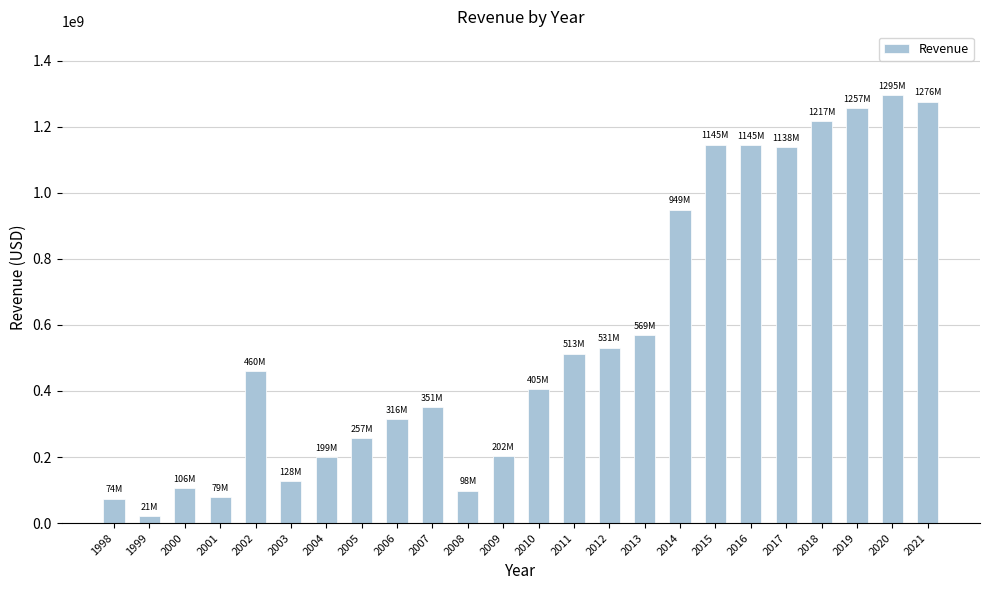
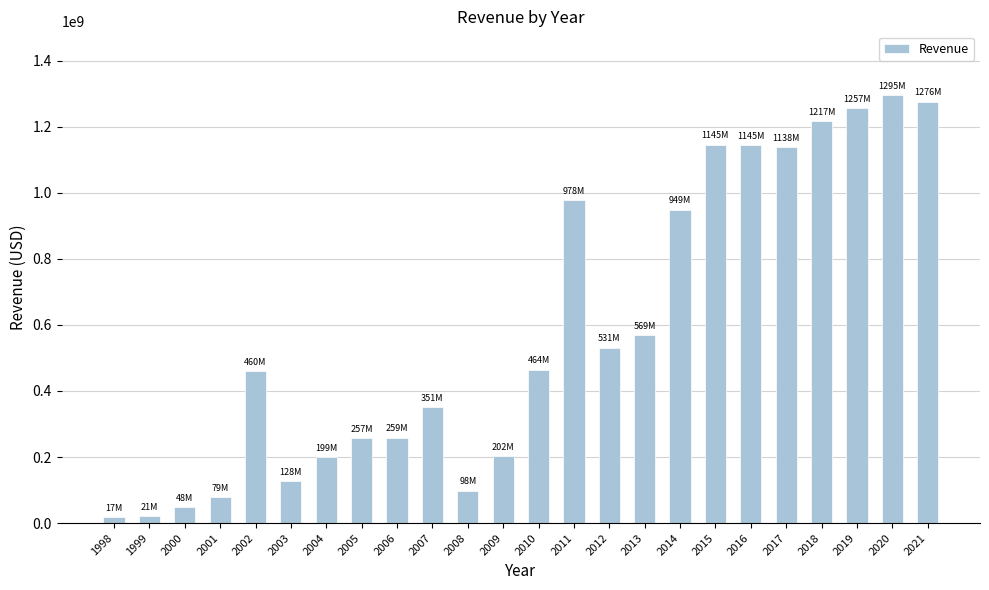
  {
-   "1998": "74M",
+   "1998": "17M",
    "1999": "21M",
-   "2000": "106M",
+   "2000": "48M",
    "2001": "79M",
    "2002": "460M",
    "2003": "128M",
    "2004": "199M",
    "2005": "257M",
-   "2006": "316M",
+   "2006": "259M",
    "2007": "351M",
    "2008": "98M",
    "2009": "202M",
-   "2010": "405M",
-   "2011": "513M",
+   "2010": "464M",
+   "2011": "978M",
    "2012": "531M",
    "2013": "569M",
    "2014": "949M",
    "2015": "1145M",
    "2016": "1145M",
    "2017": "1138M",
    "2018": "1217M",
    "2019": "1257M",
    "2020": "1295M",
    "2021": "1276M"
  }
